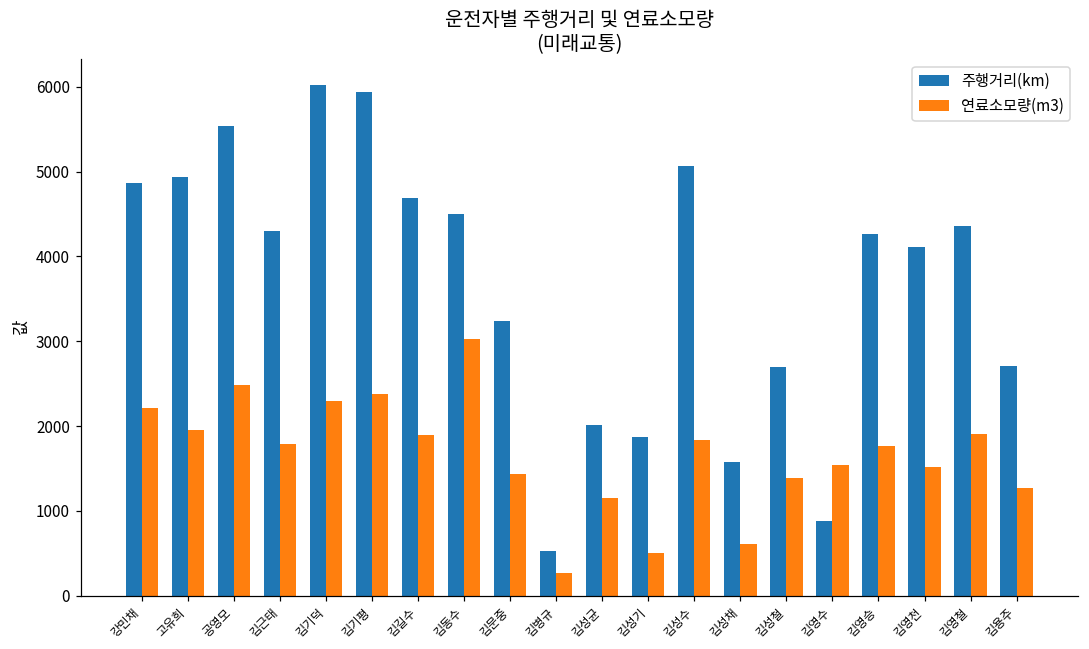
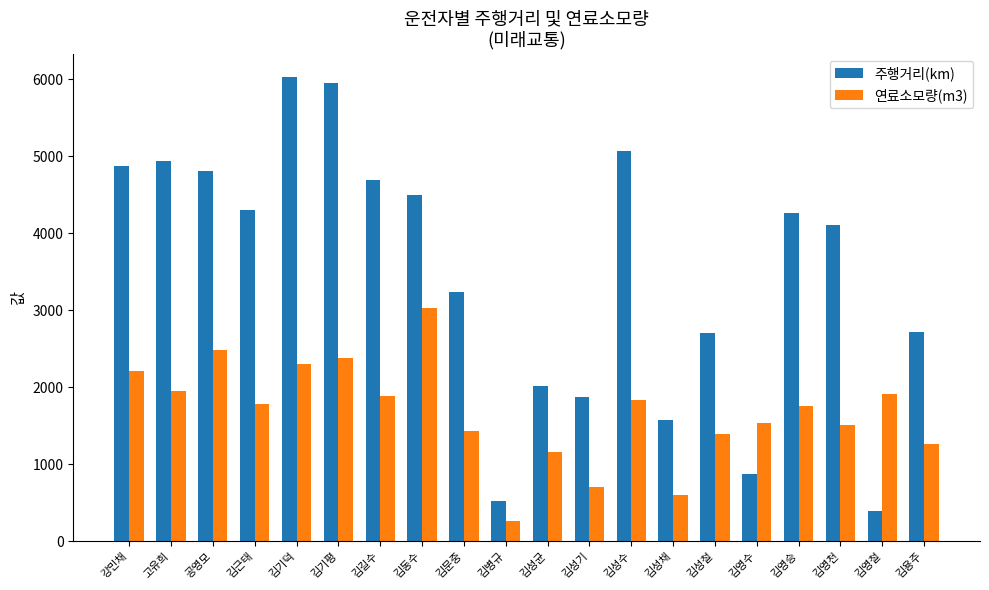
  {
    "주행거리(km)": {
      "강민채": 4900,
      "고유희": 4900,
-     "공영모": 5500,
+     "공영모": 4800,
      "김근태": 4300,
      "김기덕": 6000,
      "김기평": 5900,
      "김길수": 4700,
      "김동수": 4500,
      "김문중": 3200,
      "김병규": 500,
      "김성균": 2000,
      "김성기": 1900,
      "김성수": 5100,
      "김성채": 1600,
      "김성철": 2700,
      "김영수": 900,
      "김영승": 4300,
      "김영천": 4100,
-     "김영철": 4400,
+     "김영철": 400,
      "김용주": 2700
    },
    "연료소모량(m3)": {
      "강민채": 2200,
      "고유희": 2000,
      "공영모": 2500,
      "김근태": 1800,
      "김기덕": 2300,
      "김기평": 2400,
      "김길수": 1900,
      "김동수": 3000,
      "김문중": 1400,
      "김병규": 300,
      "김성균": 1200,
-     "김성기": 500,
+     "김성기": 700,
      "김성수": 1800,
      "김성채": 600,
      "김성철": 1400,
      "김영수": 1500,
      "김영승": 1800,
      "김영천": 1500,
      "김영철": 1900,
      "김용주": 1300
    }
  }
